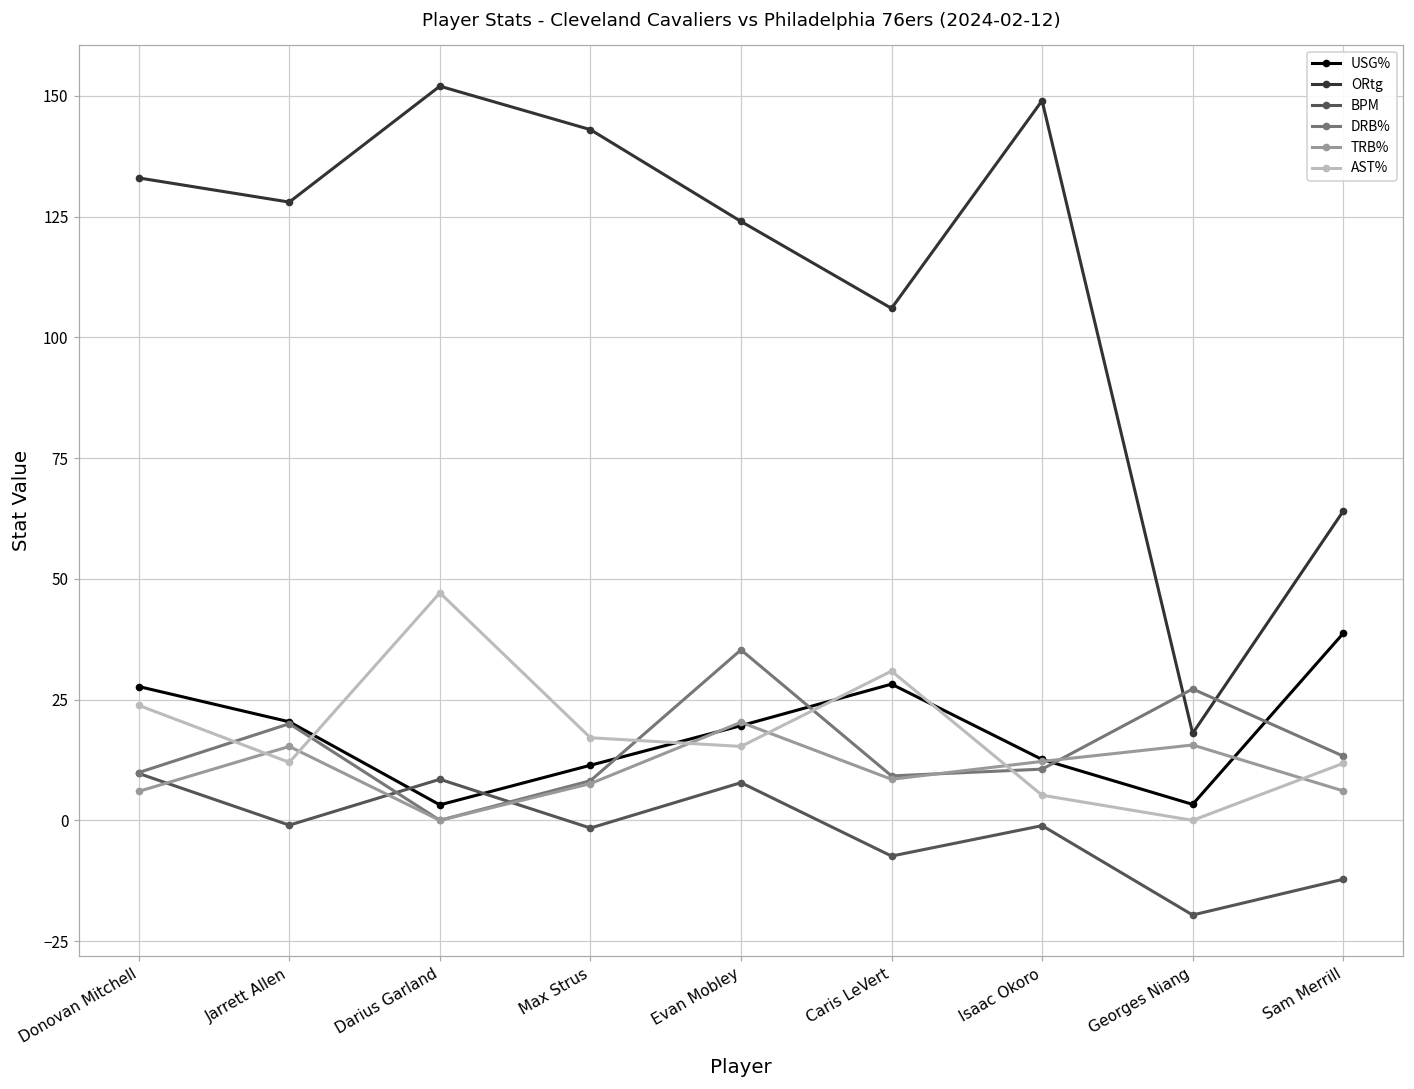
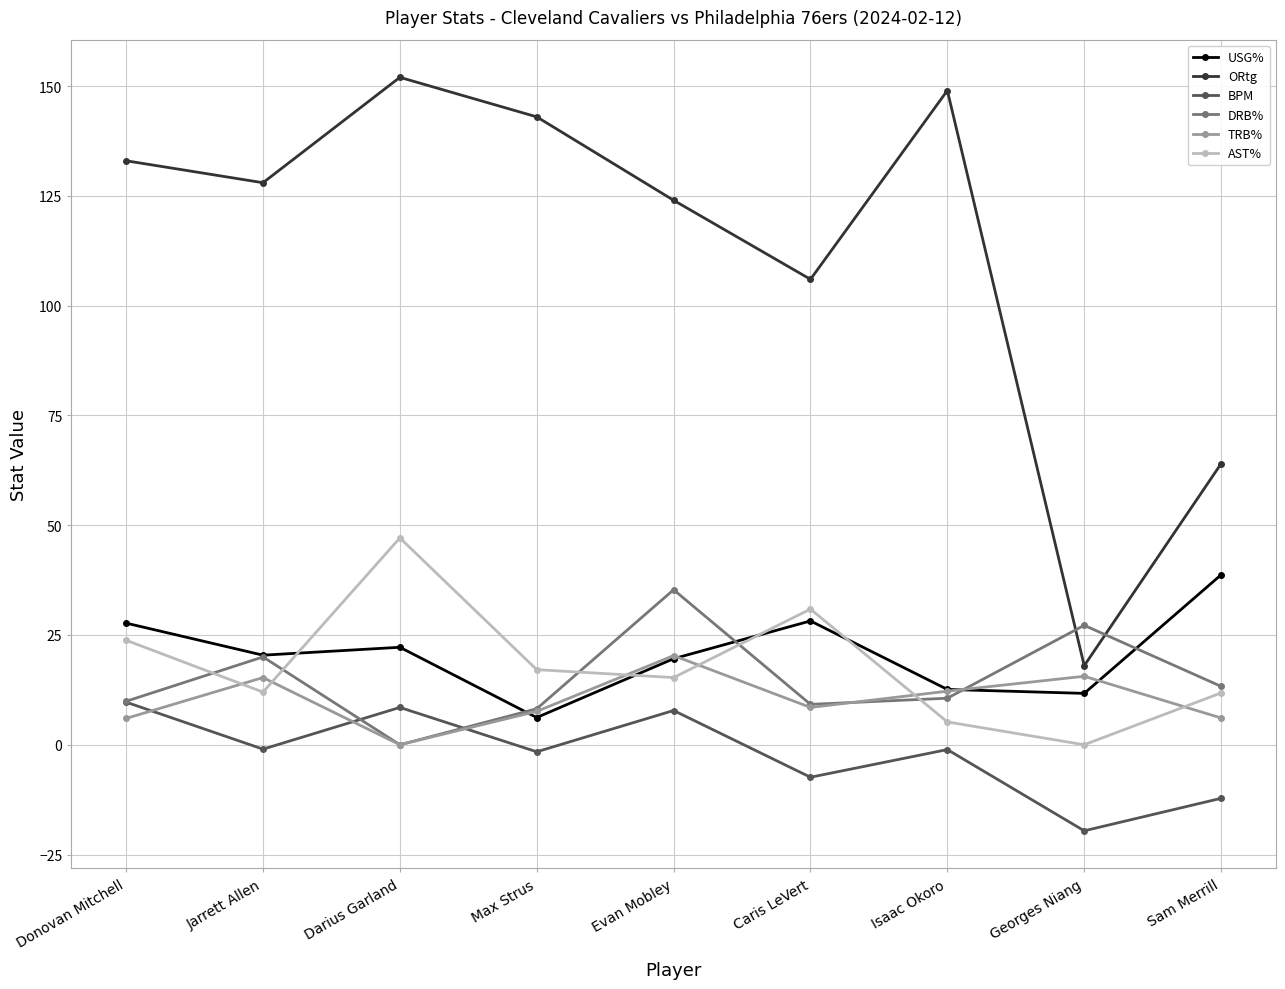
  {
    "USG%": {
      "Donovan Mitchell": 28,
-     "Darius Garland": 3,
-     "Max Strus": 11,
+     "Darius Garland": 22,
+     "Max Strus": 6,
      "Evan Mobley": 20,
      "Caris LeVert": 28,
-     "Georges Niang": 3,
+     "Georges Niang": 12,
      "Sam Merrill": 39
    }
  }
